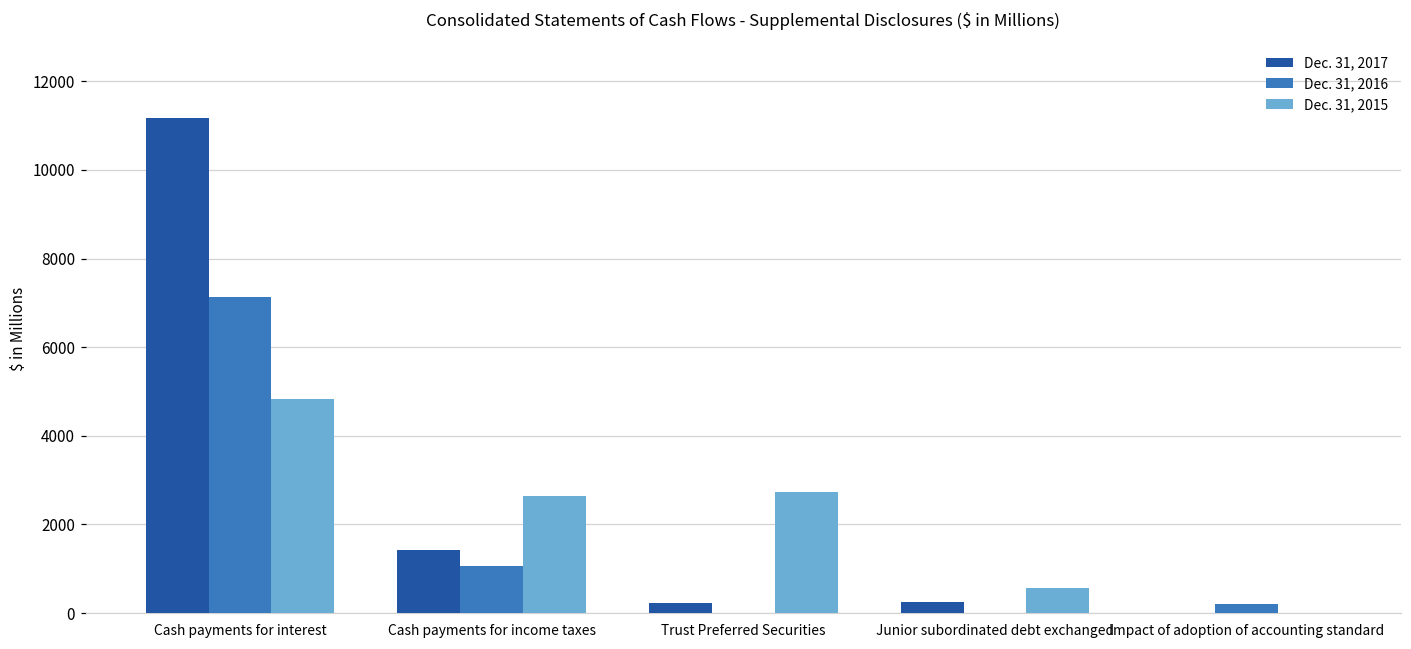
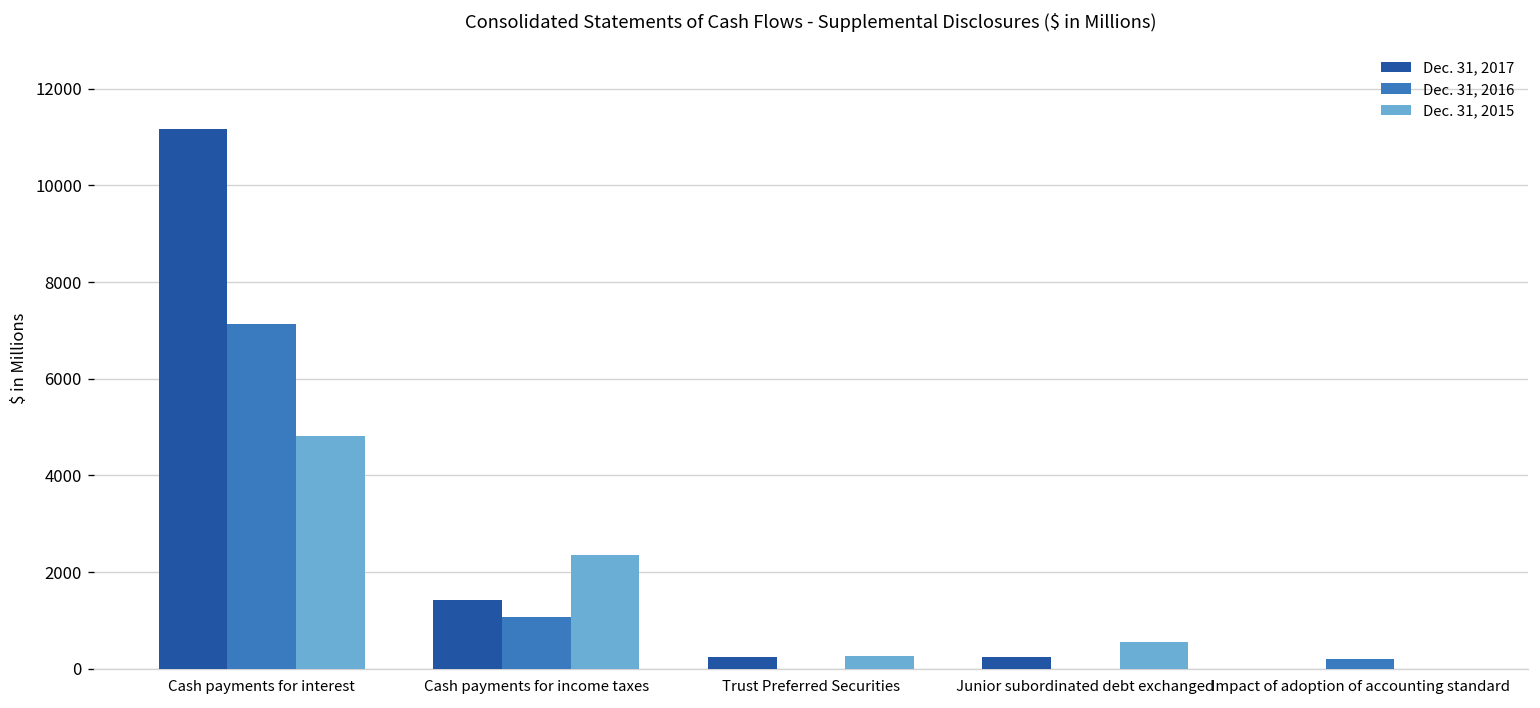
  {
    "Dec. 31, 2015": {
      "Cash payments for interest": 4800,
-     "Cash payments for income taxes": 2700,
-     "Trust Preferred Securities": 2700,
+     "Cash payments for income taxes": 2300,
+     "Trust Preferred Securities": 300,
      "Junior subordinated debt exchanged": 600,
      "Impact of adoption of accounting standard": 0
    }
  }
